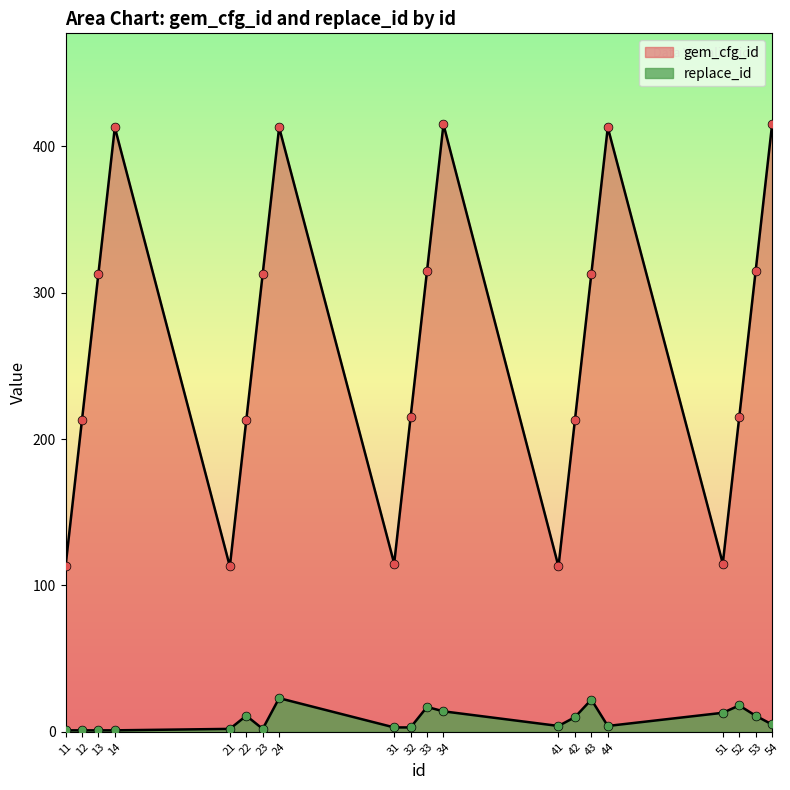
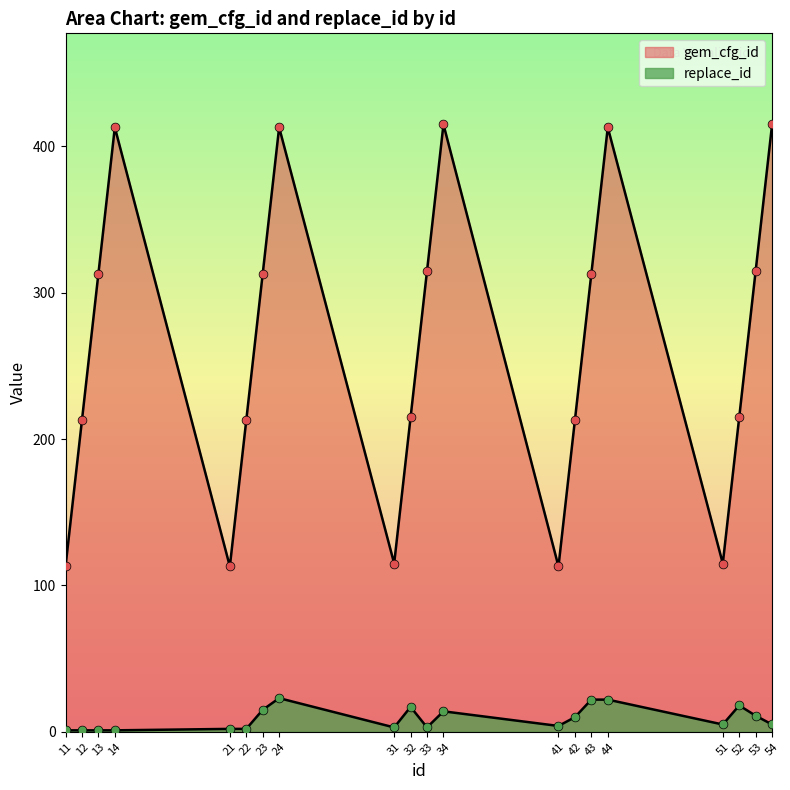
  {
    "replace_id": {
      "12": 1,
      "13": 1,
      "14": 1,
      "21": 2,
-     "22": 11,
-     "23": 2,
+     "22": 2,
+     "23": 15,
      "24": 23,
      "31": 3,
-     "32": 3,
-     "33": 17,
+     "32": 17,
+     "33": 3,
      "34": 14,
      "41": 4,
      "42": 10,
      "43": 22,
-     "44": 4,
-     "51": 13,
+     "44": 22,
+     "51": 5,
      "52": 18,
      "53": 11
    }
  }
